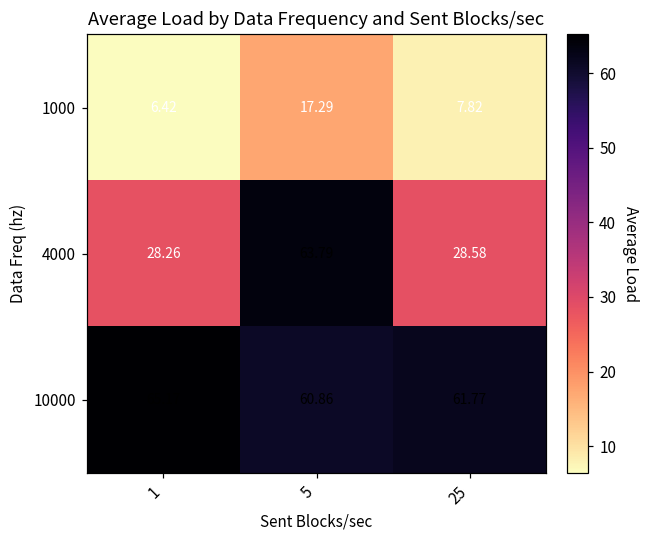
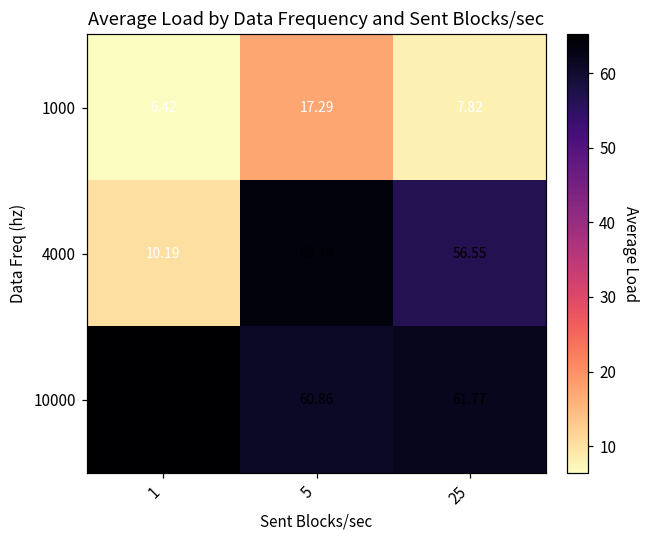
  {
    "1000": {
      "1": 6.42,
      "5": 17.29,
      "25": 7.82
    },
    "4000": {
-     "1": 28.26,
-     "25": 28.58
+     "1": 10.19,
+     "25": 56.55
    }
  }
